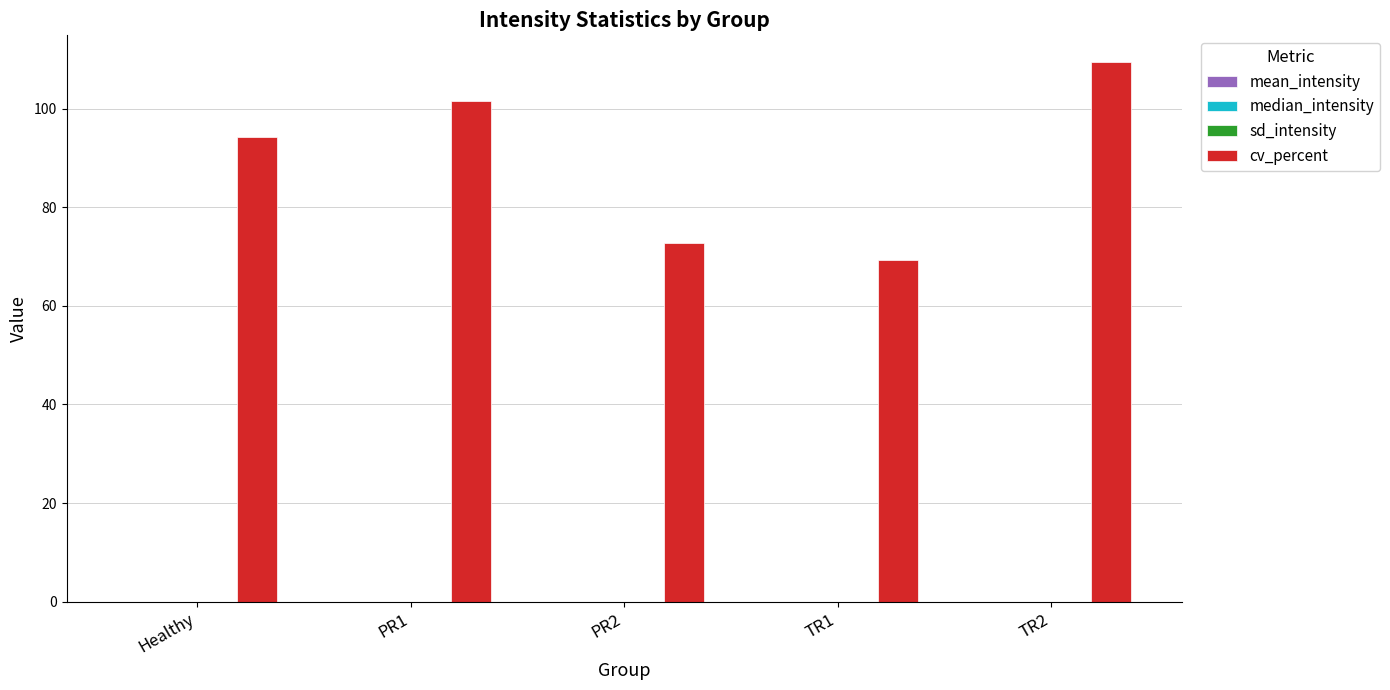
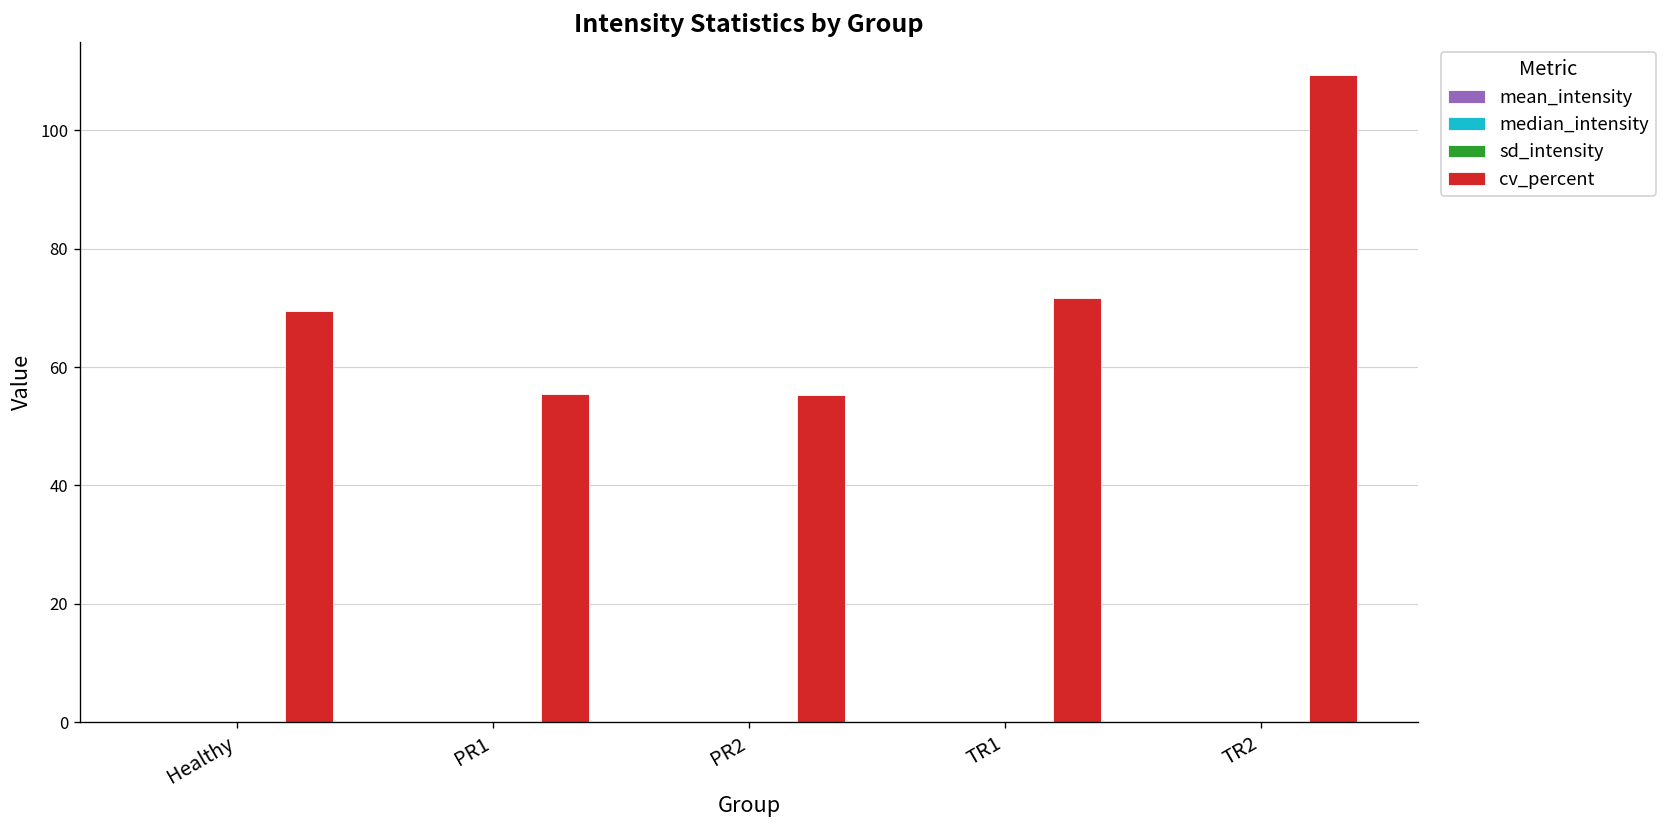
  {
    "cv_percent": {
-     "Healthy": 94,
-     "PR1": 102,
-     "PR2": 73,
-     "TR1": 69,
+     "Healthy": 70,
+     "PR1": 55,
+     "PR2": 55,
+     "TR1": 72,
      "TR2": 109
    }
  }
